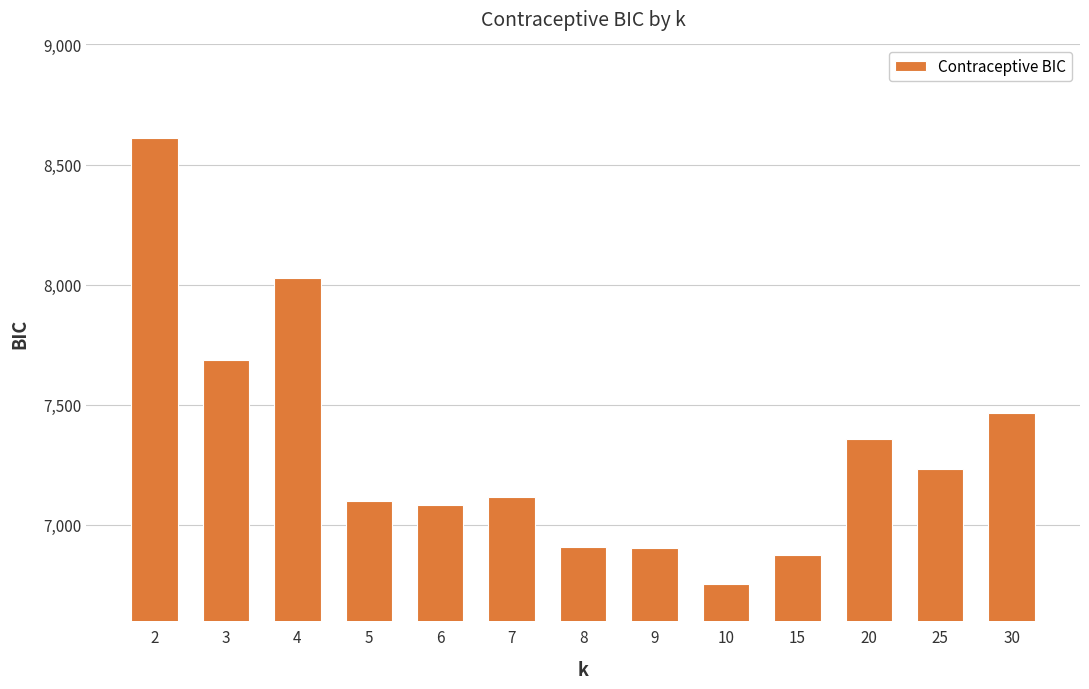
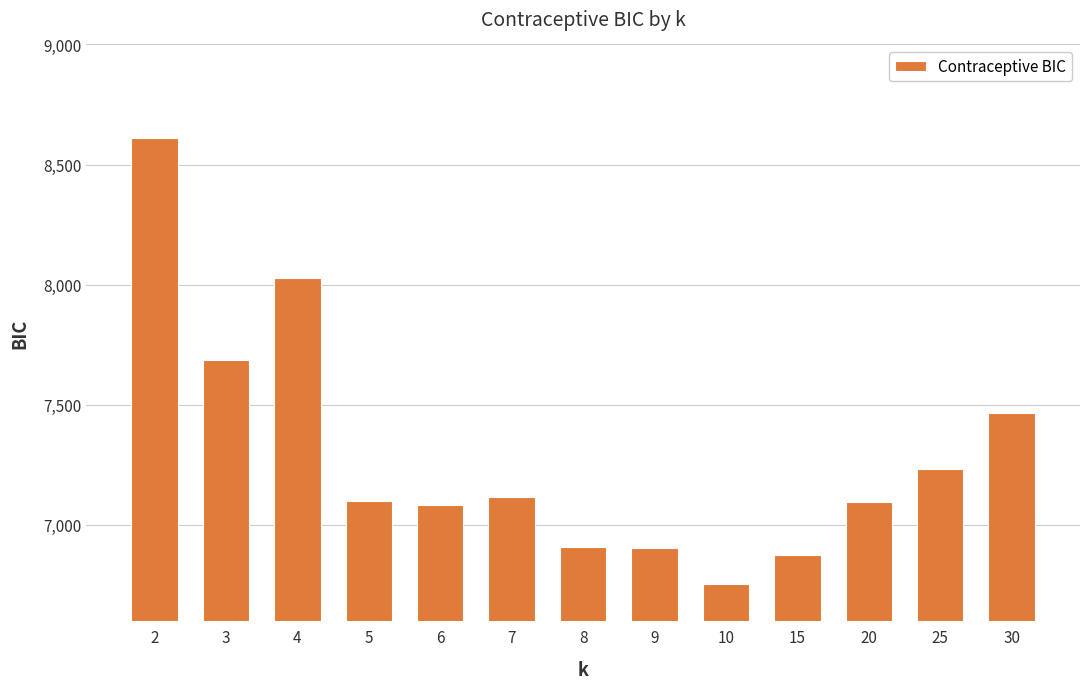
  {
    "2": "8,610",
    "3": "7,690",
    "4": "8,030",
    "5": "7,100",
    "6": "7,080",
    "7": "7,110",
    "8": "6,910",
    "9": "6,900",
    "10": "6,750",
    "15": "6,870",
-   "20": "7,360",
+   "20": "7,100",
    "25": "7,230",
    "30": "7,470"
  }
